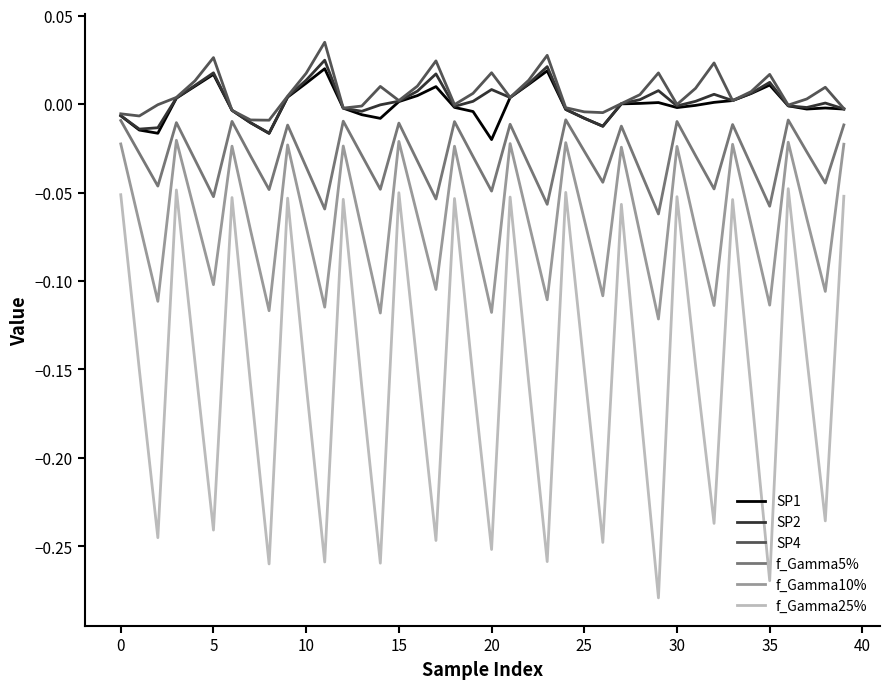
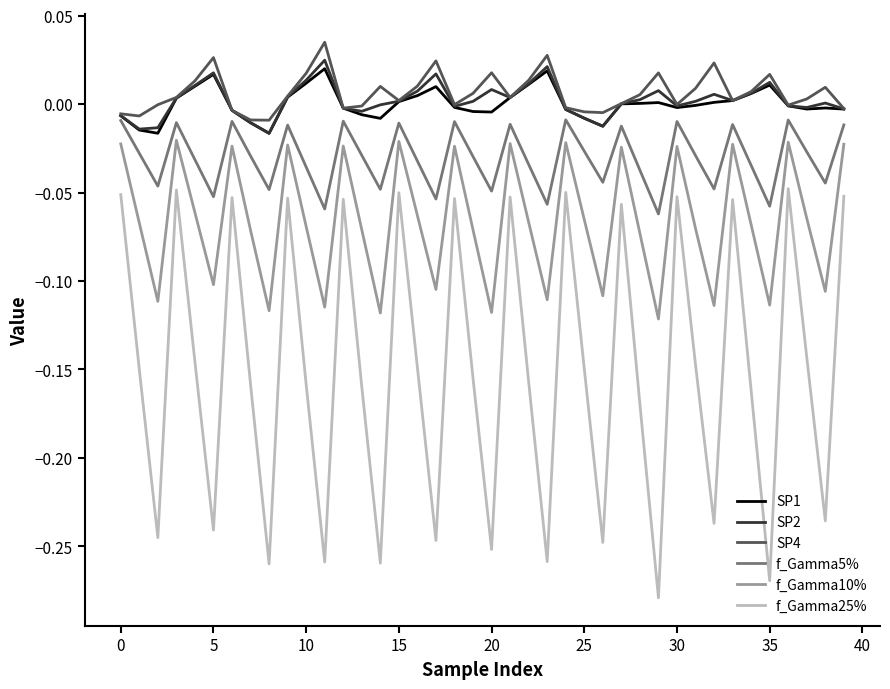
  {
    "SP1": {
      "10": 0.012,
-     "20": -0.020,
+     "20": -0.004,
      "35": 0.011
    }
  }
